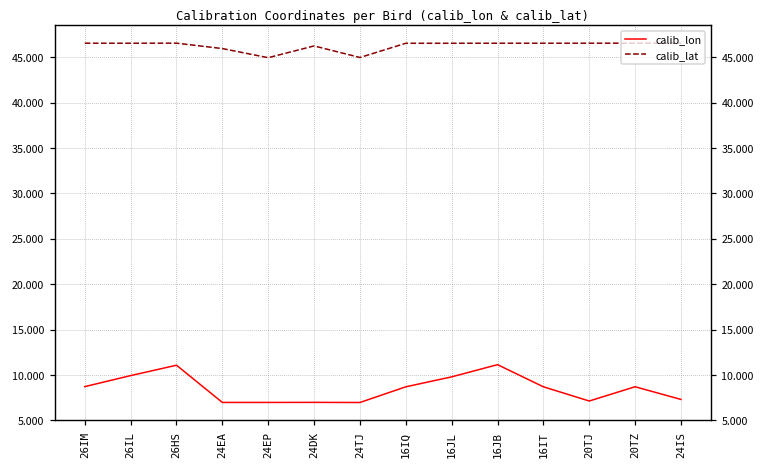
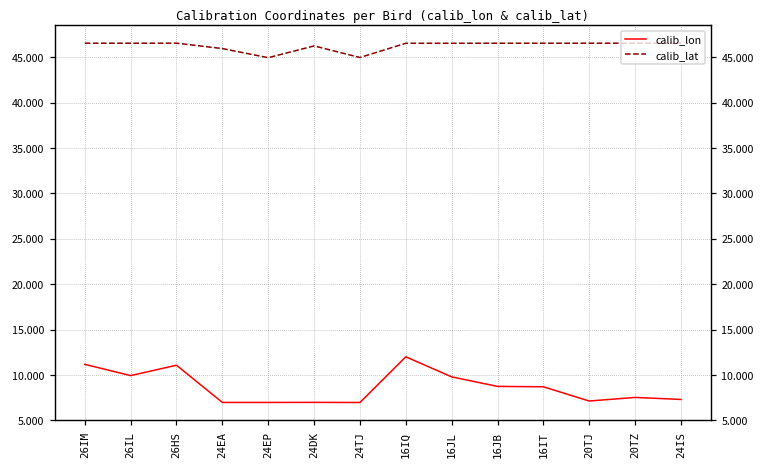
  {
    "calib_lon": {
-     "26IM": 9,
+     "26IM": 11,
      "26IL": 10,
      "26HS": 11,
      "24EA": 7,
      "24EP": 7,
      "24DK": 7,
      "24TJ": 7,
-     "16IQ": 9,
+     "16IQ": 12,
      "16JL": 10,
-     "16JB": 11,
+     "16JB": 9,
      "16IT": 9,
      "20TJ": 7,
-     "20TZ": 9,
+     "20TZ": 8,
      "24IS": 7
    },
    "calib_lat": {
      "26IM": 47,
      "26IL": 47,
      "26HS": 47,
      "24EA": 46,
      "24EP": 45,
      "24DK": 46,
      "24TJ": 45,
      "16IQ": 47,
      "16JL": 47,
      "16JB": 47,
      "16IT": 47,
      "20TJ": 47
    }
  }
